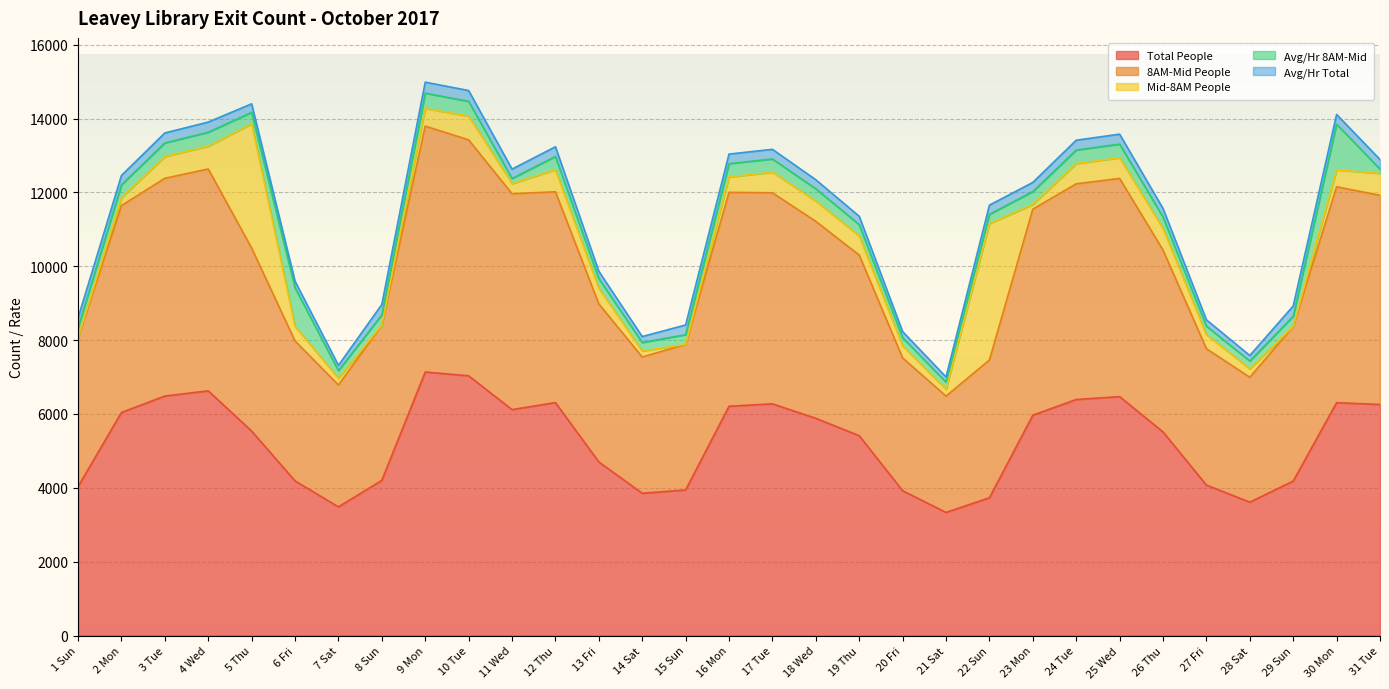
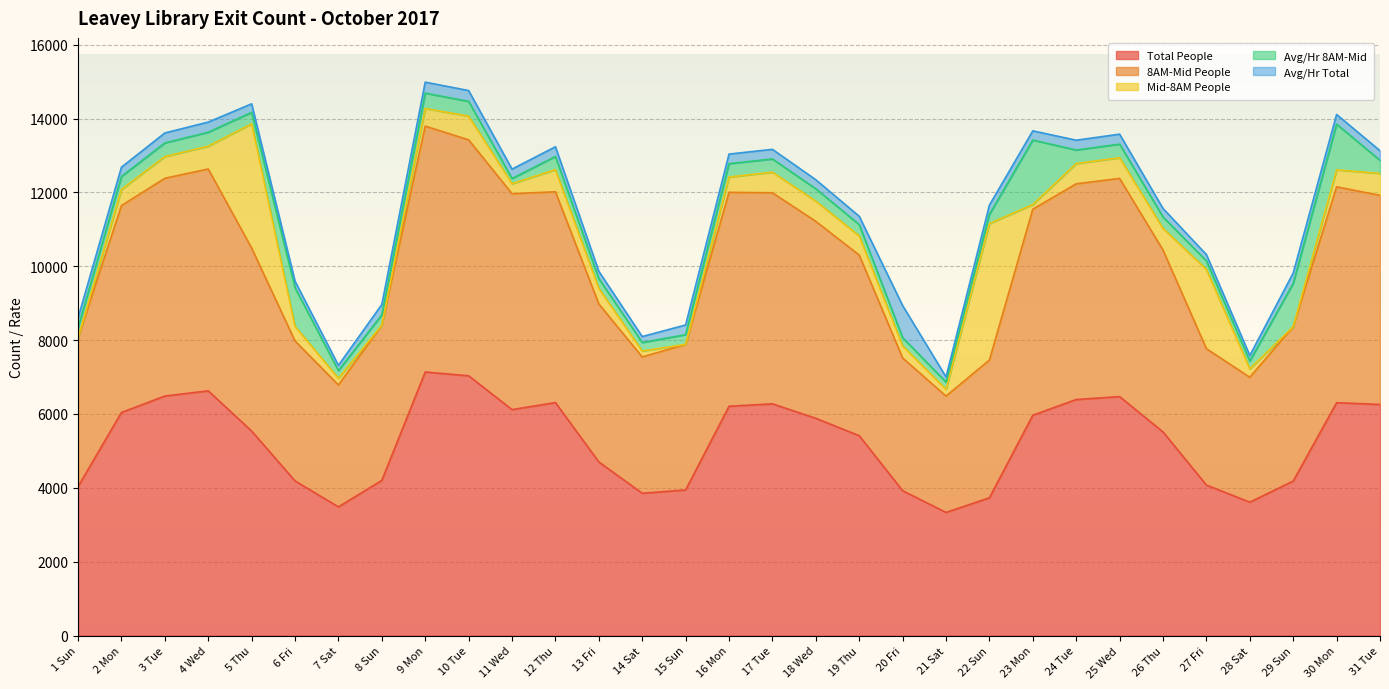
  {
    "Mid-8AM People": {
-     "2 Mon": 200,
+     "2 Mon": 400,
      "3 Tue": 600,
      "4 Wed": 600,
      "5 Thu": 3400,
      "6 Fri": 400,
      "7 Sat": 200,
      "9 Mon": 500,
      "10 Tue": 600,
      "11 Wed": 300,
      "12 Thu": 600,
      "13 Fri": 400,
      "14 Sat": 200,
      "16 Mon": 400,
      "17 Tue": 600,
      "18 Wed": 500,
      "19 Thu": 500,
      "20 Fri": 300,
      "21 Sat": 200,
      "22 Sun": 3700,
      "23 Mon": 100,
      "24 Tue": 600,
      "25 Wed": 600,
      "26 Thu": 600,
-     "27 Fri": 400,
+     "27 Fri": 2100,
      "28 Sat": 200,
      "30 Mon": 500,
      "31 Tue": 600
    },
    "Avg/Hr 8AM-Mid": {
      "1 Sun": 300,
      "2 Mon": 400,
      "3 Tue": 400,
      "4 Wed": 400,
      "5 Thu": 300,
      "6 Fri": 1000,
      "7 Sat": 200,
      "8 Sun": 300,
      "9 Mon": 400,
      "10 Tue": 400,
      "11 Wed": 100,
      "12 Thu": 400,
      "13 Fri": 300,
      "14 Sat": 200,
      "15 Sun": 300,
      "16 Mon": 400,
      "17 Tue": 400,
      "18 Wed": 300,
      "19 Thu": 300,
      "20 Fri": 200,
      "21 Sat": 200,
      "22 Sun": 200,
-     "23 Mon": 300,
+     "23 Mon": 1700,
      "24 Tue": 400,
      "25 Wed": 400,
      "26 Thu": 300,
      "27 Fri": 200,
      "28 Sat": 200,
-     "29 Sun": 300,
+     "29 Sun": 1200,
      "30 Mon": 1200,
-     "31 Tue": 100
+     "31 Tue": 400
    },
    "Avg/Hr Total": {
      "1 Sun": 300,
      "2 Mon": 300,
      "3 Tue": 300,
      "4 Wed": 300,
      "5 Thu": 200,
      "6 Fri": 200,
      "7 Sat": 100,
      "8 Sun": 300,
      "9 Mon": 300,
      "10 Tue": 300,
      "11 Wed": 300,
      "12 Thu": 300,
      "13 Fri": 200,
      "14 Sat": 200,
      "15 Sun": 300,
      "16 Mon": 300,
      "17 Tue": 300,
      "18 Wed": 200,
      "19 Thu": 200,
-     "20 Fri": 200,
+     "20 Fri": 900,
      "21 Sat": 100,
      "22 Sun": 200,
      "23 Mon": 200,
      "24 Tue": 300,
      "25 Wed": 300,
      "26 Thu": 200,
      "27 Fri": 200,
      "28 Sat": 200,
      "29 Sun": 300,
      "30 Mon": 300,
      "31 Tue": 300
    }
  }
